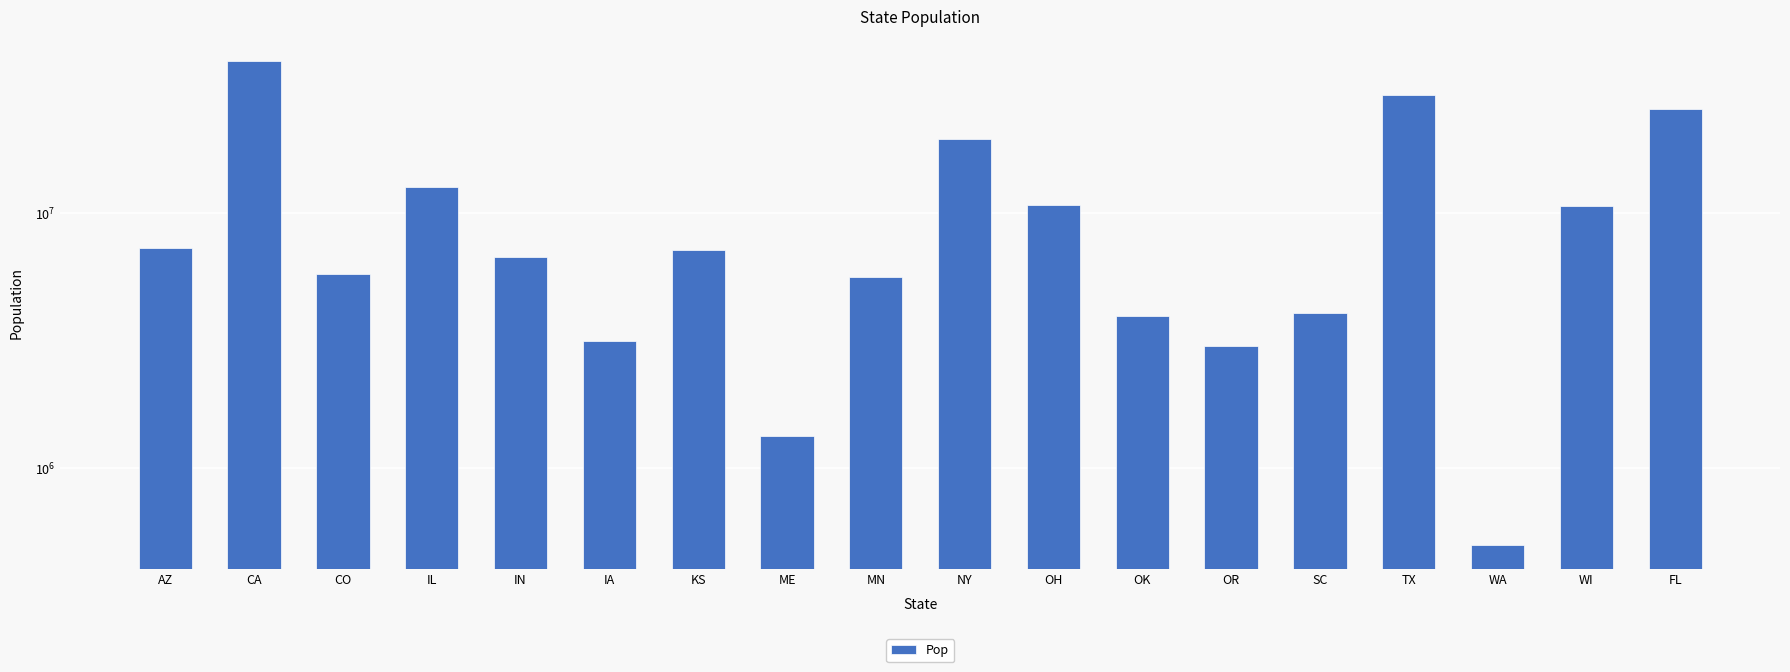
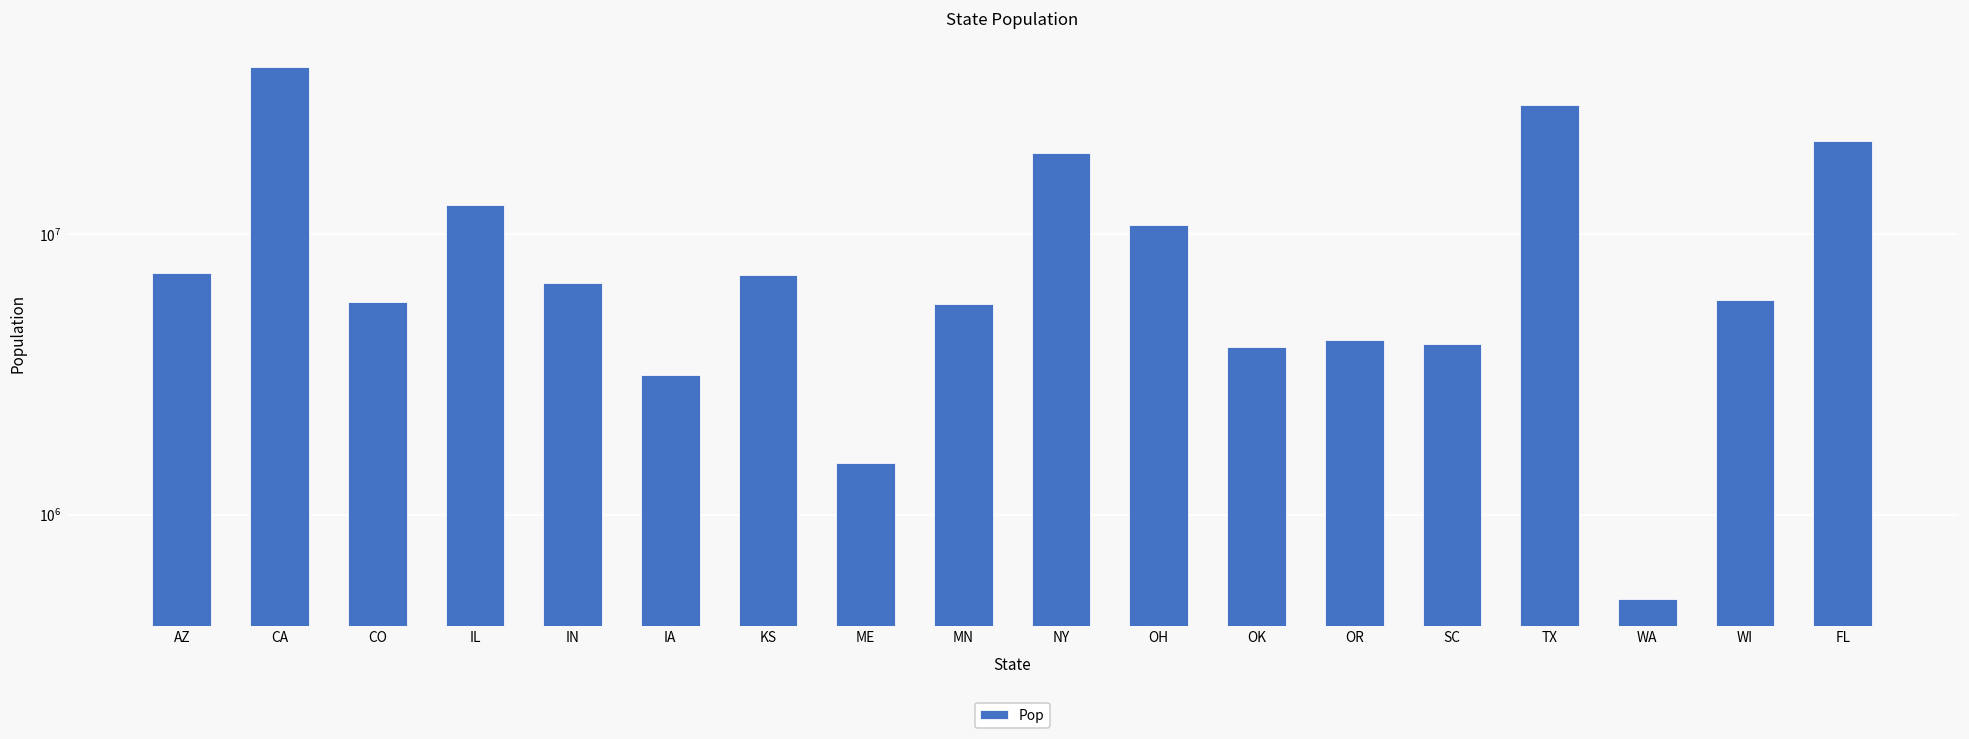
  {
    "AZ": 7300000,
    "CA": 40000000,
    "CO": 5800000,
    "IL": 13000000,
    "IN": 6700000,
    "IA": 3200000,
    "KS": 7100000,
-   "ME": 1300000,
+   "ME": 1500000,
    "MN": 5600000,
    "NY": 19000000,
    "OH": 10800000,
    "OK": 4000000,
-   "OR": 3000000,
+   "OR": 4200000,
    "SC": 4100000,
    "TX": 29000000,
    "WA": 500000,
-   "WI": 10700000,
-   "FL": 26000000
+   "WI": 5800000,
+   "FL": 21000000
  }
